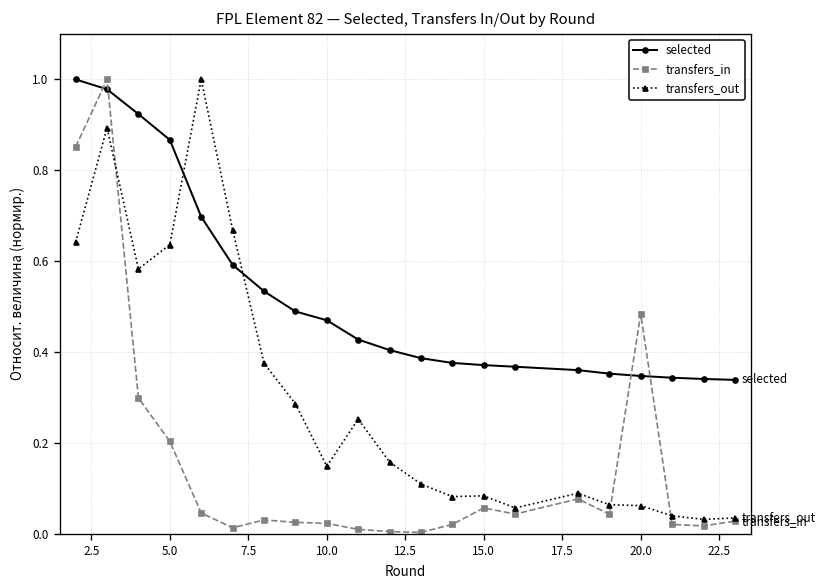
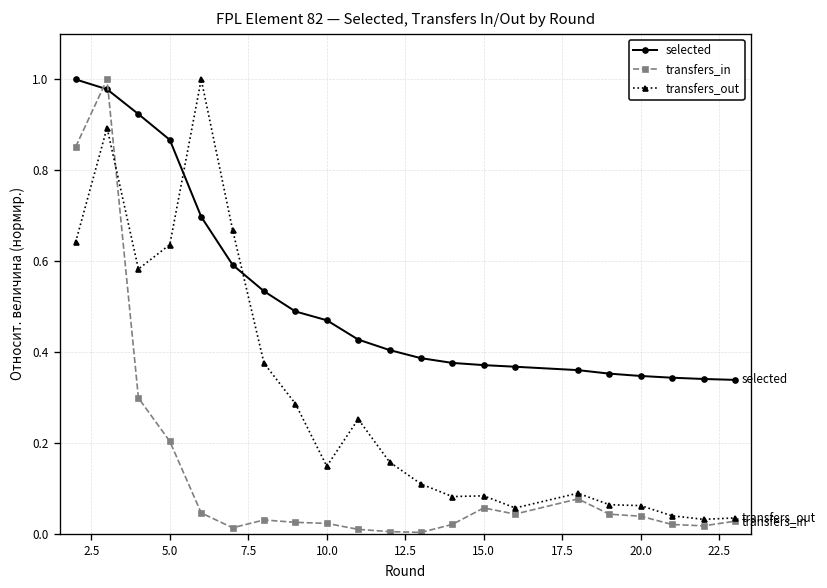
  {
    "transfers_in": {
      "5.0": 0.20,
      "10.0": 0.02,
      "15.0": 0.06,
-     "20.0": 0.48
+     "20.0": 0.04
    }
  }
